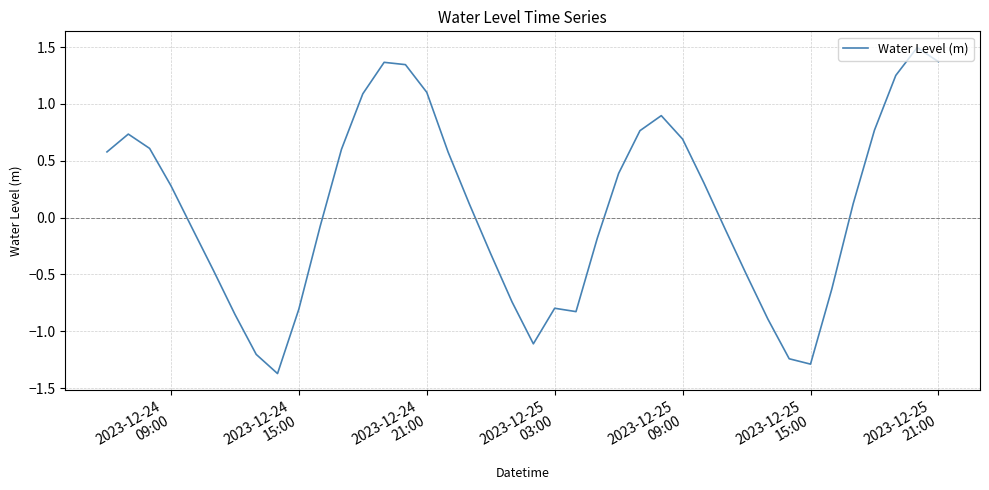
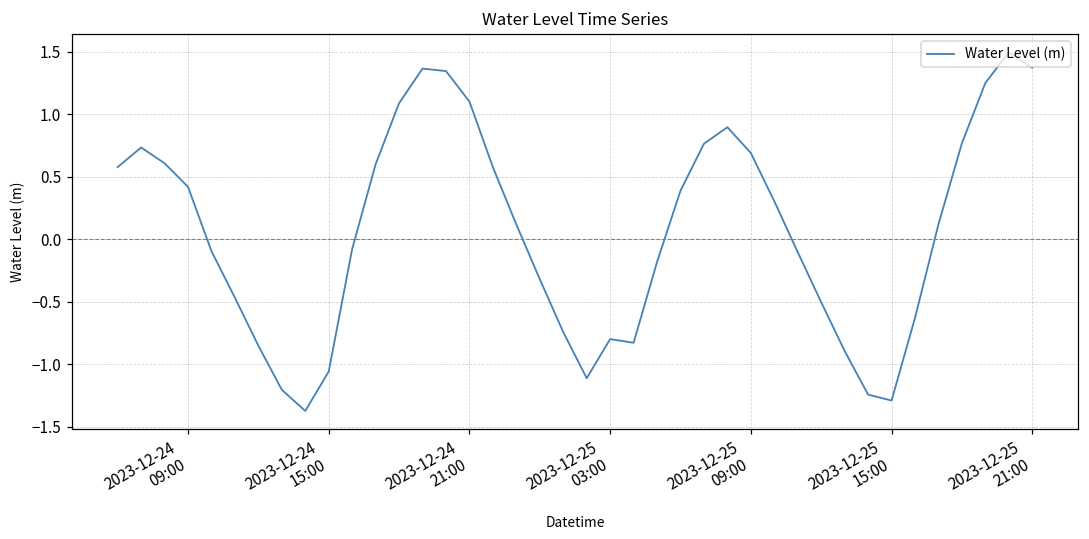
  {
-   "2023-12-24 09:00": 0.28,
-   "2023-12-24 15:00": -0.81,
+   "2023-12-24 09:00": 0.42,
+   "2023-12-24 15:00": -1.06,
    "2023-12-24 21:00": 1.10,
    "2023-12-25 03:00": -0.80,
    "2023-12-25 09:00": 0.69,
    "2023-12-25 15:00": -1.29,
    "2023-12-25 21:00": 1.37
  }
